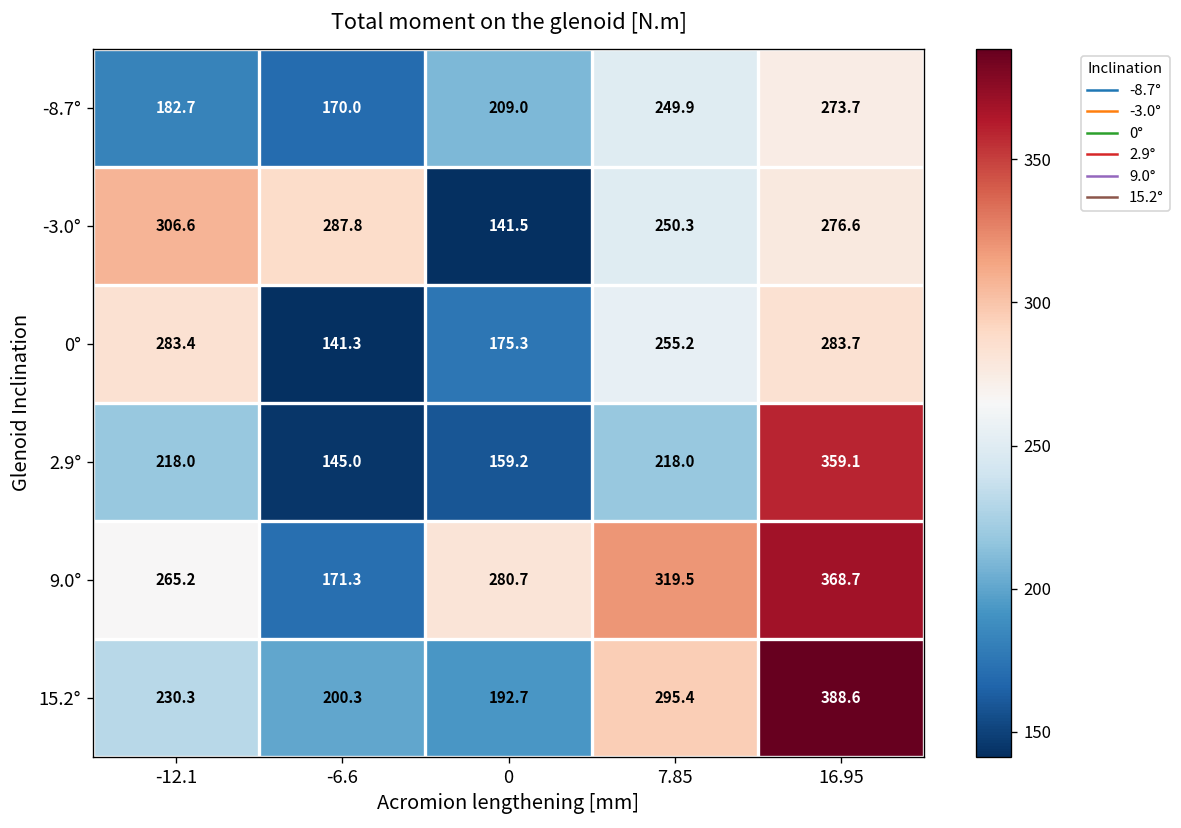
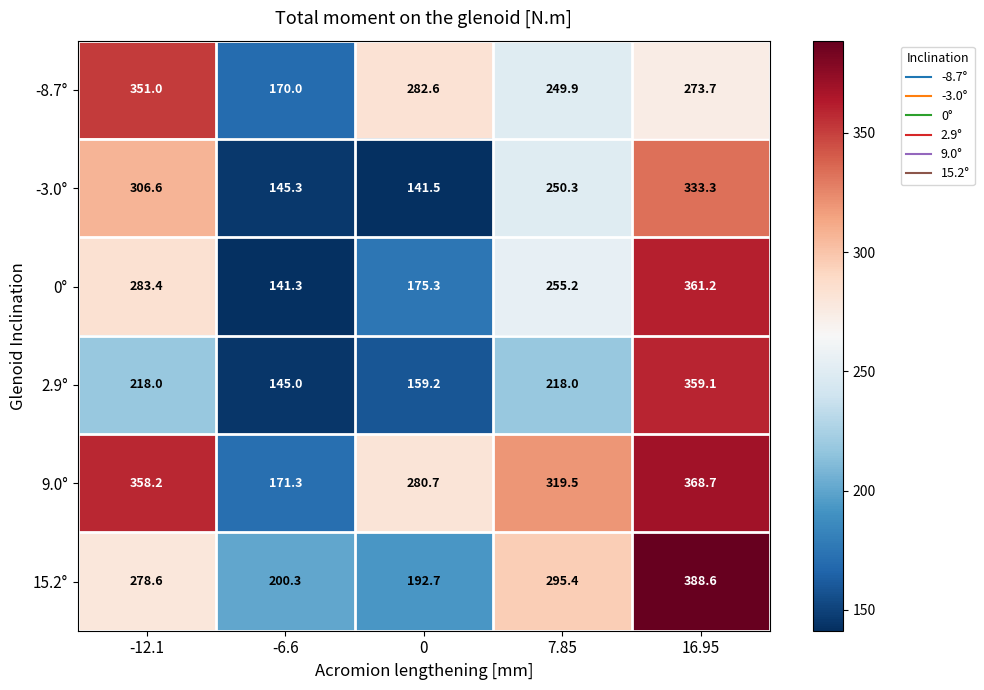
  {
    "-8.7°": {
-     "-12.1": 182.7,
+     "-12.1": 351.0,
      "-6.6": 170.0,
-     "0": 209.0,
+     "0": 282.6,
      "7.85": 249.9,
      "16.95": 273.7
    },
    "-3.0°": {
      "-12.1": 306.6,
-     "-6.6": 287.8,
+     "-6.6": 145.3,
      "0": 141.5,
      "7.85": 250.3,
-     "16.95": 276.6
+     "16.95": 333.3
    },
    "0°": {
      "-12.1": 283.4,
      "-6.6": 141.3,
      "0": 175.3,
      "7.85": 255.2,
-     "16.95": 283.7
+     "16.95": 361.2
    },
    "2.9°": {
      "-12.1": 218.0,
      "-6.6": 145.0,
      "0": 159.2,
      "7.85": 218.0,
      "16.95": 359.1
    },
    "9.0°": {
-     "-12.1": 265.2,
+     "-12.1": 358.2,
      "-6.6": 171.3,
      "0": 280.7,
      "7.85": 319.5,
      "16.95": 368.7
    },
    "15.2°": {
-     "-12.1": 230.3,
+     "-12.1": 278.6,
      "-6.6": 200.3,
      "0": 192.7,
      "7.85": 295.4,
      "16.95": 388.6
    }
  }
